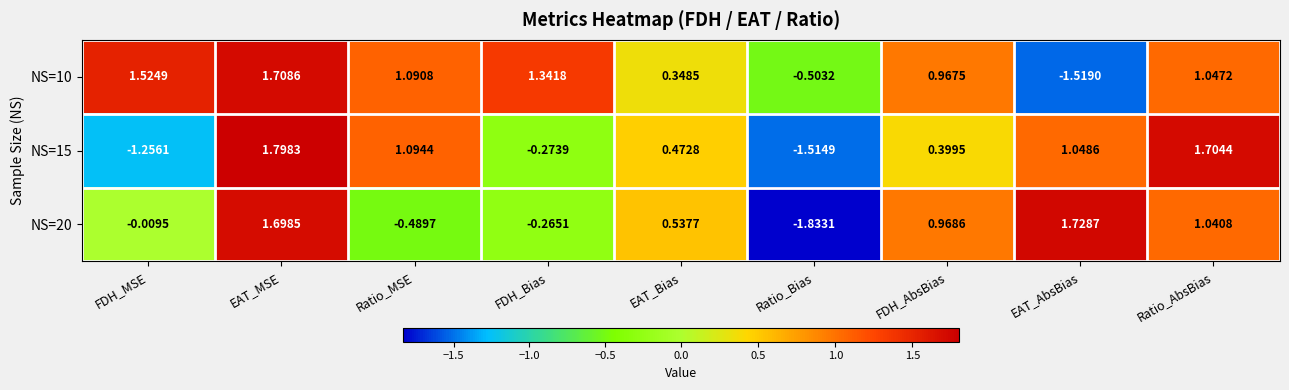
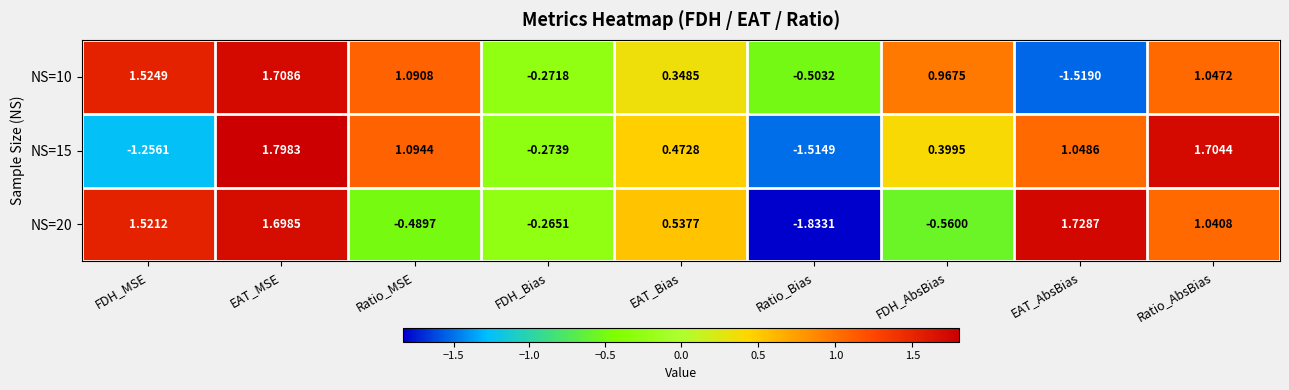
  {
    "NS=10": {
      "FDH_MSE": 1.5249,
      "EAT_MSE": 1.7086,
      "Ratio_MSE": 1.0908,
-     "FDH_Bias": 1.3418,
+     "FDH_Bias": -0.2718,
      "EAT_Bias": 0.3485,
      "Ratio_Bias": -0.5032,
      "FDH_AbsBias": 0.9675,
      "EAT_AbsBias": -1.5190,
      "Ratio_AbsBias": 1.0472
    },
    "NS=15": {
      "FDH_MSE": -1.2561,
      "EAT_MSE": 1.7983,
      "Ratio_MSE": 1.0944,
      "FDH_Bias": -0.2739,
      "EAT_Bias": 0.4728,
      "Ratio_Bias": -1.5149,
      "FDH_AbsBias": 0.3995,
      "EAT_AbsBias": 1.0486,
      "Ratio_AbsBias": 1.7044
    },
    "NS=20": {
-     "FDH_MSE": -0.0095,
+     "FDH_MSE": 1.5212,
      "EAT_MSE": 1.6985,
      "Ratio_MSE": -0.4897,
      "FDH_Bias": -0.2651,
      "EAT_Bias": 0.5377,
      "Ratio_Bias": -1.8331,
-     "FDH_AbsBias": 0.9686,
+     "FDH_AbsBias": -0.5600,
      "EAT_AbsBias": 1.7287,
      "Ratio_AbsBias": 1.0408
    }
  }
